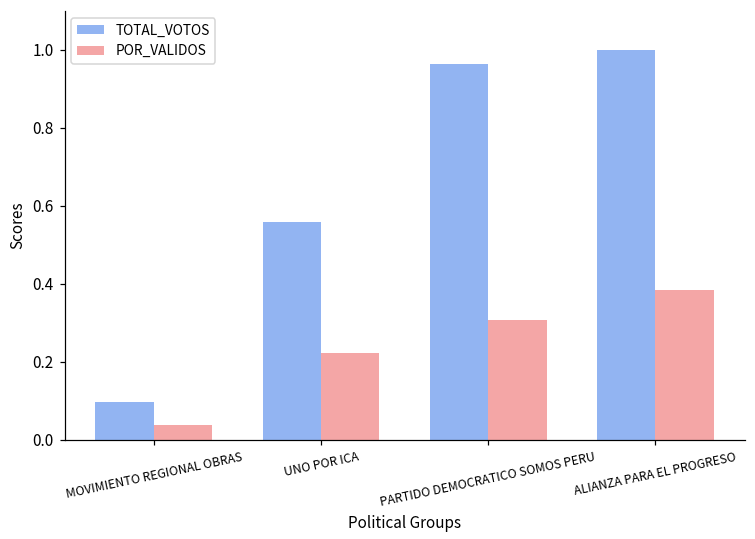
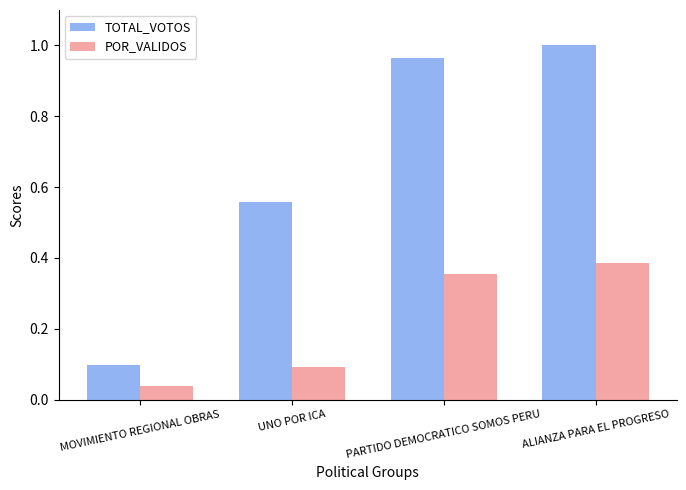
  {
    "TOTAL_VOTOS": {
      "MOVIMIENTO REGIONAL OBRAS": 0.10,
      "UNO POR ICA": 0.56,
      "PARTIDO DEMOCRATICO SOMOS PERU": 0.96,
      "ALIANZA PARA EL PROGRESO": 1.00
    },
    "POR_VALIDOS": {
      "MOVIMIENTO REGIONAL OBRAS": 0.04,
-     "UNO POR ICA": 0.22,
-     "PARTIDO DEMOCRATICO SOMOS PERU": 0.31,
+     "UNO POR ICA": 0.09,
+     "PARTIDO DEMOCRATICO SOMOS PERU": 0.35,
      "ALIANZA PARA EL PROGRESO": 0.38
    }
  }
